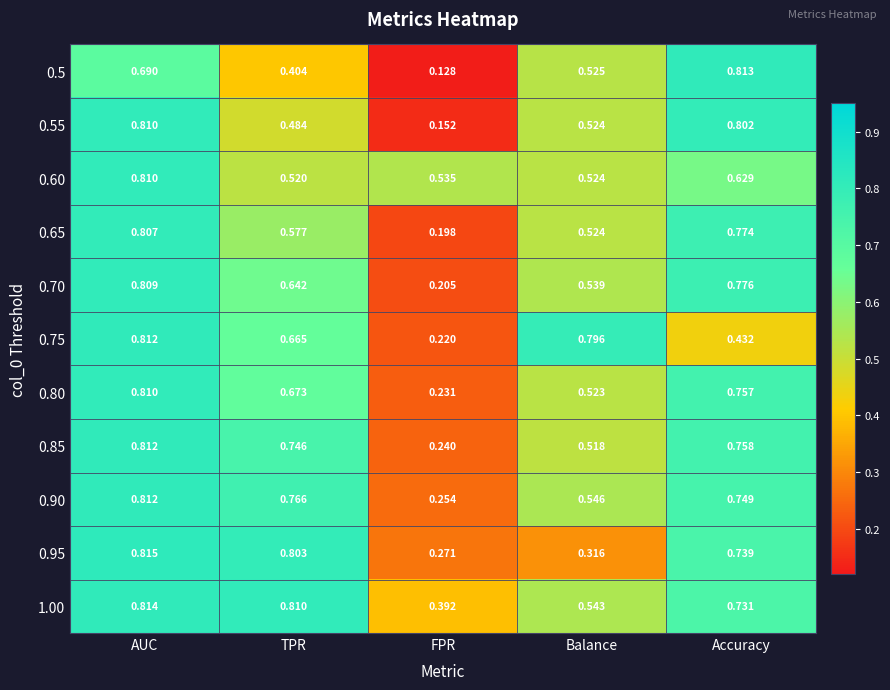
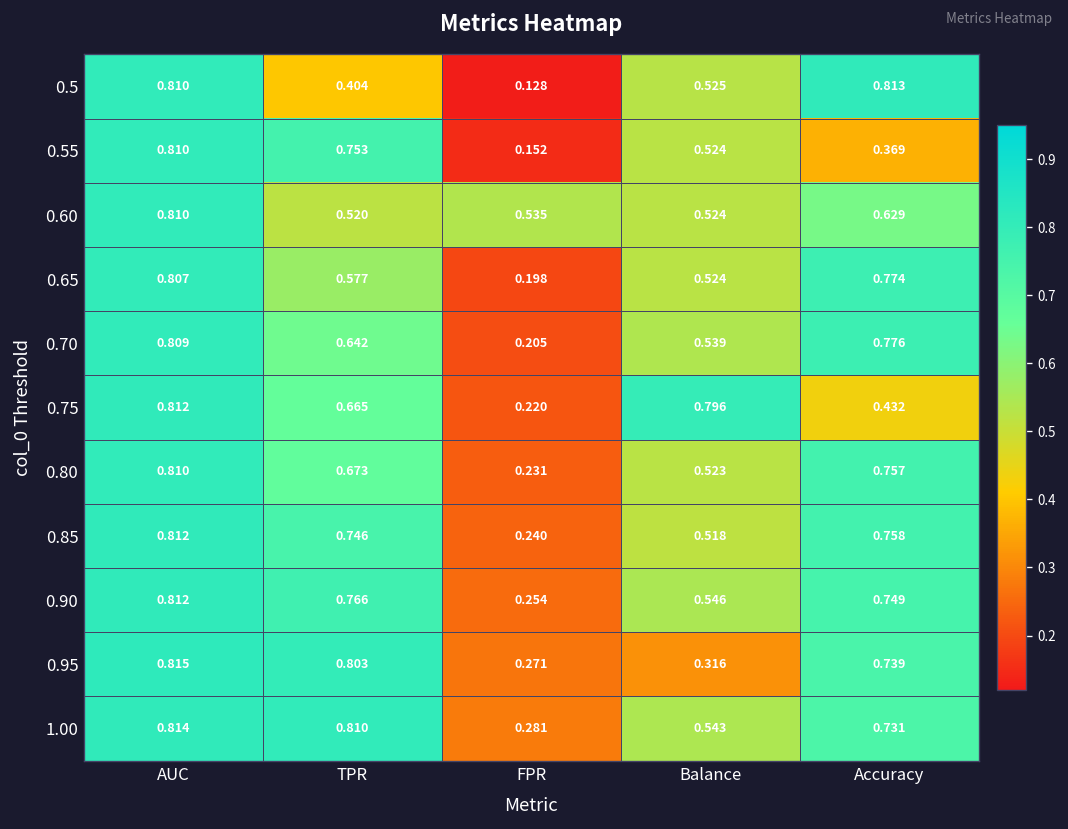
  {
    "0.5": {
-     "AUC": 0.690,
+     "AUC": 0.810,
      "TPR": 0.404,
      "FPR": 0.128,
      "Balance": 0.525,
      "Accuracy": 0.813
    },
    "0.55": {
      "AUC": 0.810,
-     "TPR": 0.484,
+     "TPR": 0.753,
      "FPR": 0.152,
      "Balance": 0.524,
-     "Accuracy": 0.802
+     "Accuracy": 0.369
    },
    "0.60": {
      "AUC": 0.810,
      "TPR": 0.520,
      "FPR": 0.535,
      "Balance": 0.524,
      "Accuracy": 0.629
    },
    "0.65": {
      "AUC": 0.807,
      "TPR": 0.577,
      "FPR": 0.198,
      "Balance": 0.524,
      "Accuracy": 0.774
    },
    "0.70": {
      "AUC": 0.809,
      "TPR": 0.642,
      "FPR": 0.205,
      "Balance": 0.539,
      "Accuracy": 0.776
    },
    "0.75": {
      "AUC": 0.812,
      "TPR": 0.665,
      "FPR": 0.220,
      "Balance": 0.796,
      "Accuracy": 0.432
    },
    "0.80": {
      "AUC": 0.810,
      "TPR": 0.673,
      "FPR": 0.231,
      "Balance": 0.523,
      "Accuracy": 0.757
    },
    "0.85": {
      "AUC": 0.812,
      "TPR": 0.746,
      "FPR": 0.240,
      "Balance": 0.518,
      "Accuracy": 0.758
    },
    "0.90": {
      "AUC": 0.812,
      "TPR": 0.766,
      "FPR": 0.254,
      "Balance": 0.546,
      "Accuracy": 0.749
    },
    "0.95": {
      "AUC": 0.815,
      "TPR": 0.803,
      "FPR": 0.271,
      "Balance": 0.316,
      "Accuracy": 0.739
    },
    "1.00": {
      "AUC": 0.814,
      "TPR": 0.810,
-     "FPR": 0.392,
+     "FPR": 0.281,
      "Balance": 0.543,
      "Accuracy": 0.731
    }
  }
